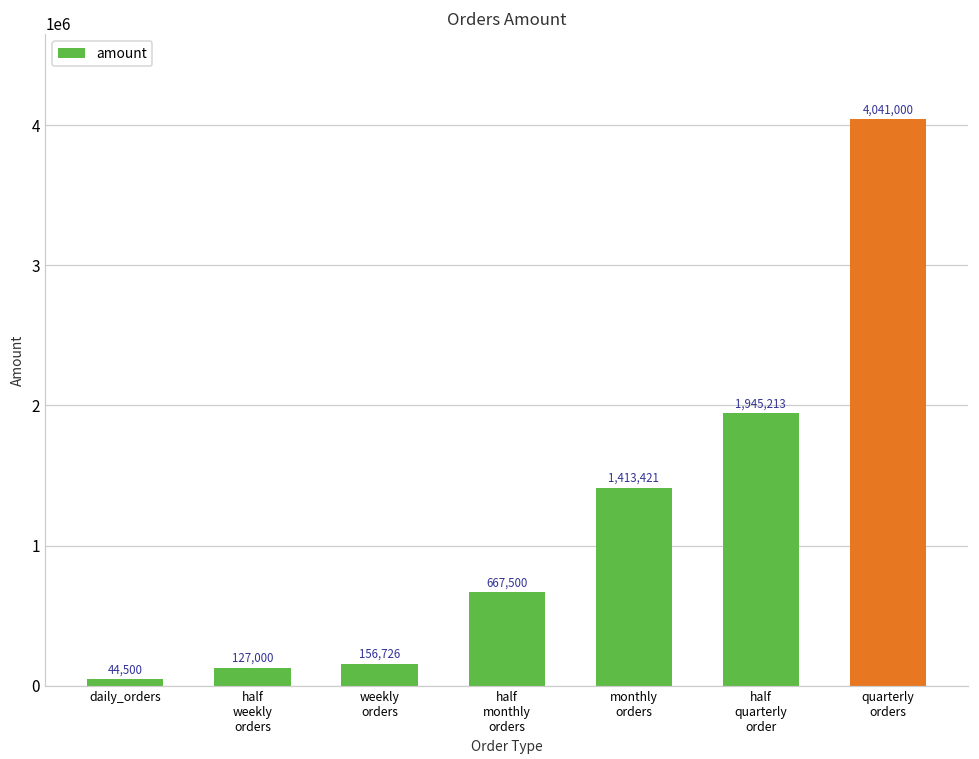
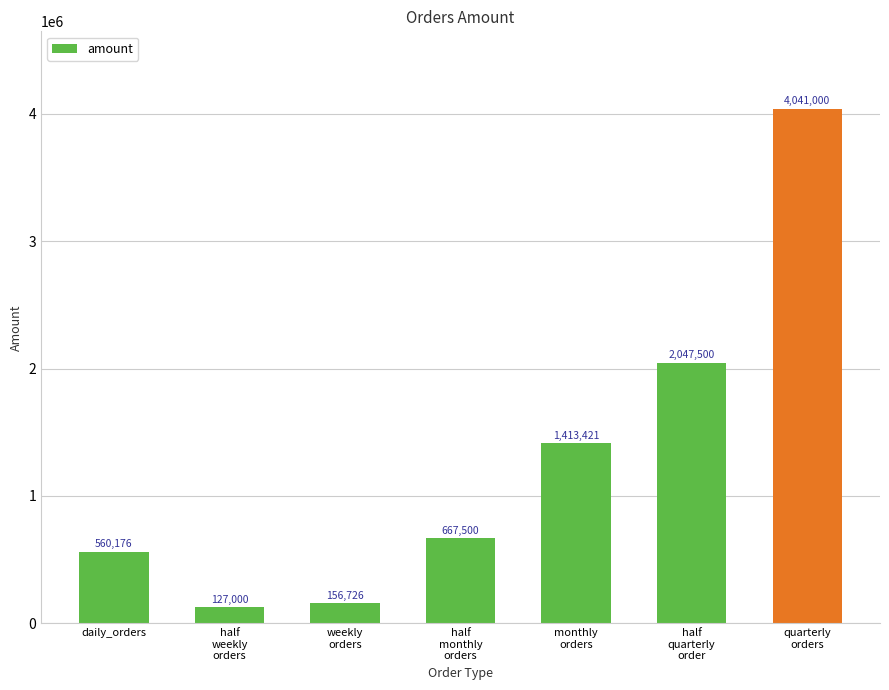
  {
-   "daily_orders": "44,500",
+   "daily_orders": "560,176",
    "half weekly orders": "127,000",
    "weekly orders": "156,726",
    "half monthly orders": "667,500",
    "monthly orders": "1,413,421",
-   "half quarterly order": "1,945,213",
+   "half quarterly order": "2,047,500",
    "quarterly orders": "4,041,000"
  }
